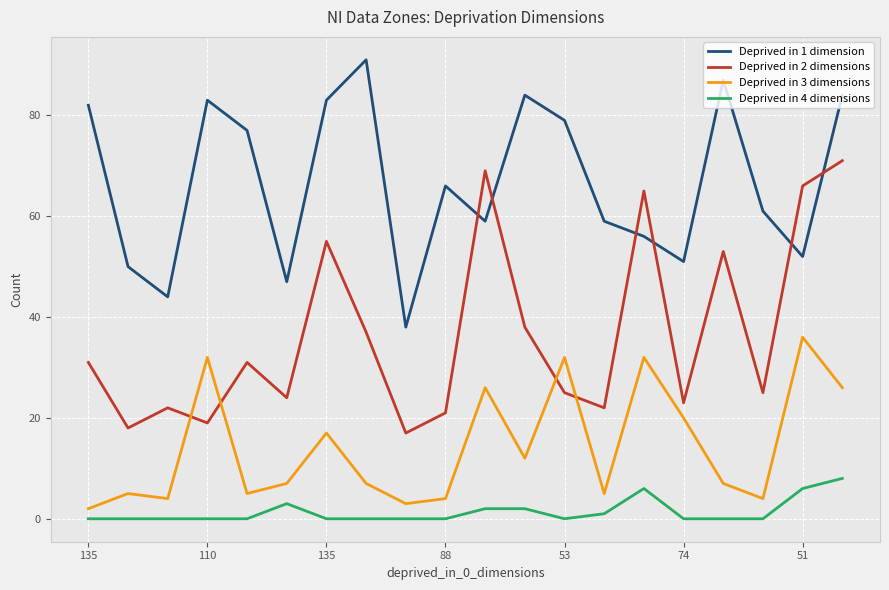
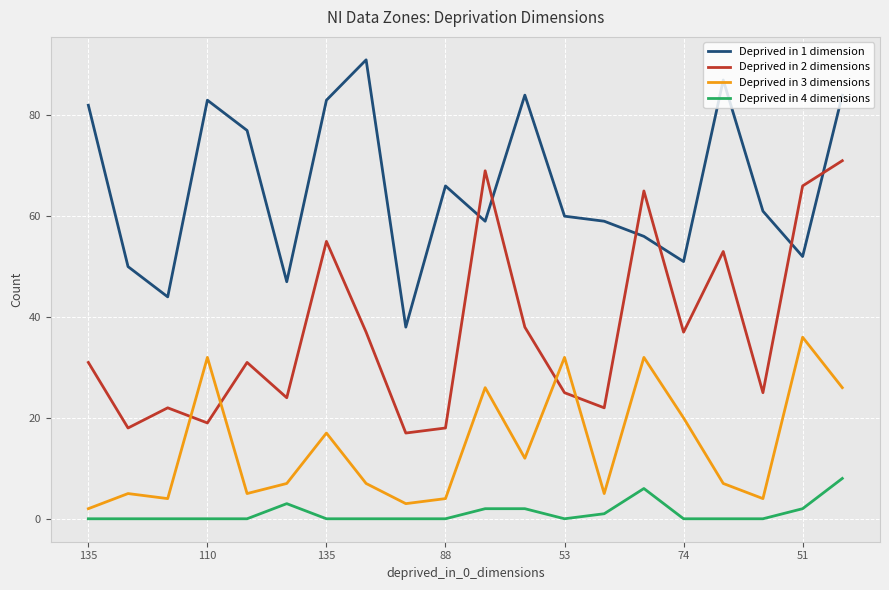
  {
    "Deprived in 1 dimension": {
      "110": 83,
      "88": 66,
-     "53": 79,
+     "53": 60,
      "74": 51,
      "51": 52
    },
    "Deprived in 2 dimensions": {
      "110": 19,
-     "88": 21,
+     "88": 18,
      "53": 25,
-     "74": 23,
+     "74": 37,
      "51": 66
    },
    "Deprived in 3 dimensions": {
      "110": 32,
      "88": 4,
      "53": 32,
      "74": 20,
      "51": 36
    },
    "Deprived in 4 dimensions": {
      "110": 0,
      "88": 0,
      "53": 0,
      "74": 0,
-     "51": 6
+     "51": 2
    }
  }
